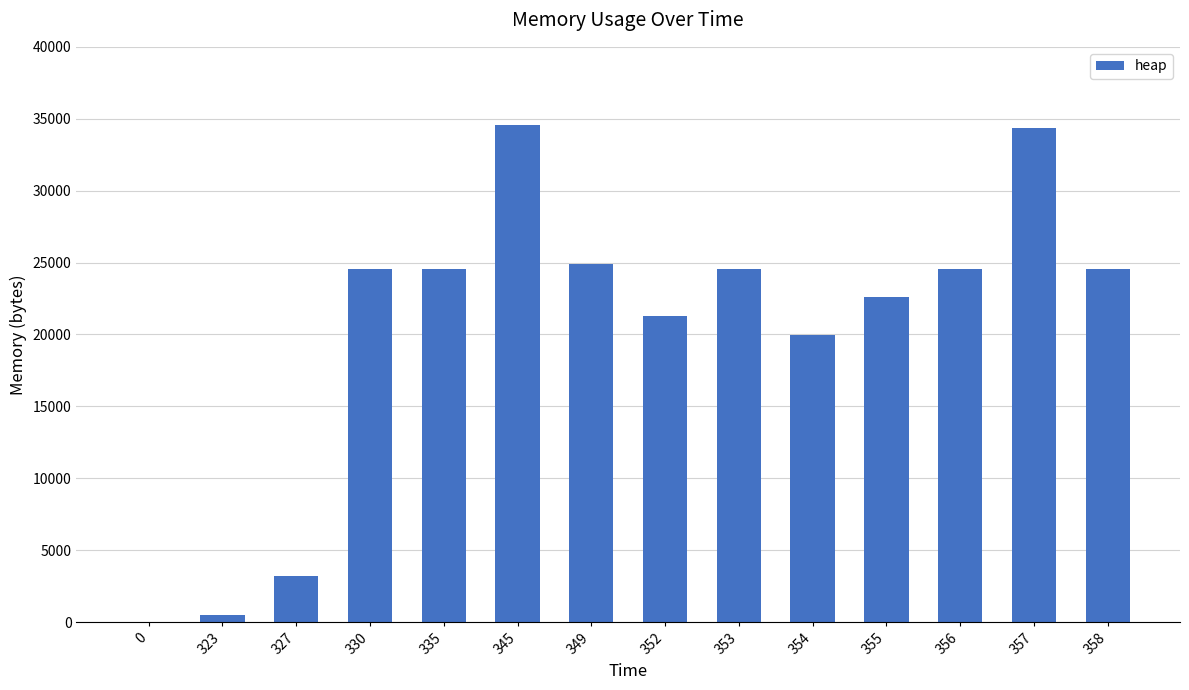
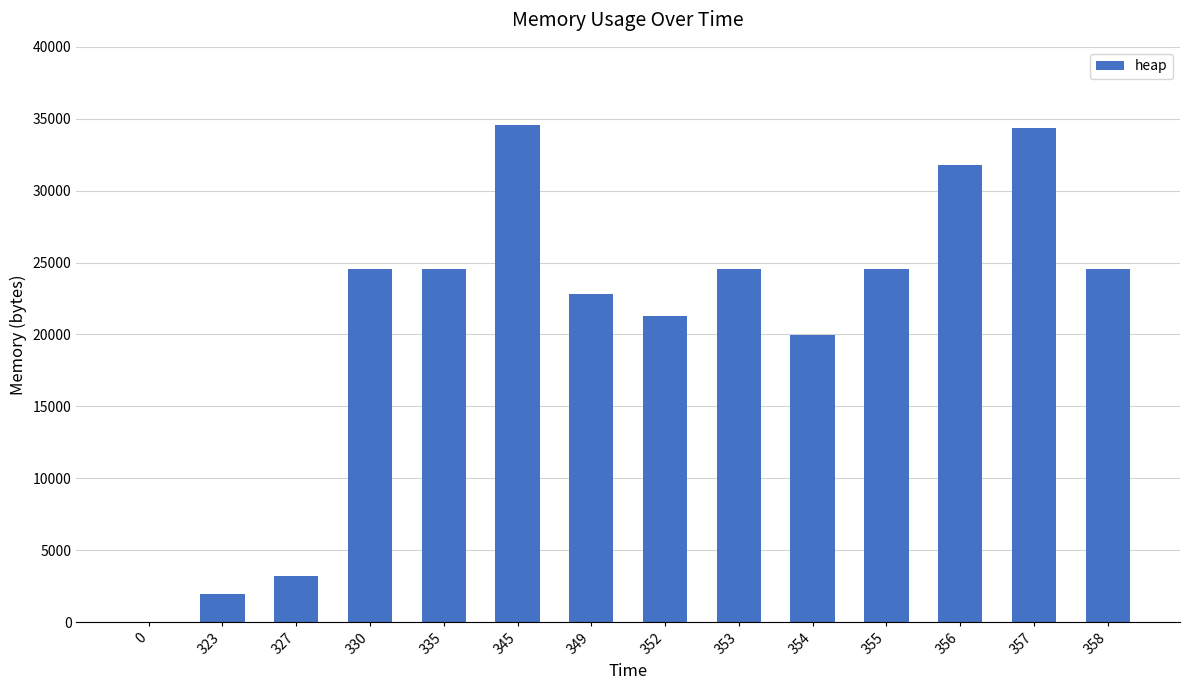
  {
    "0": 0,
-   "323": 500,
+   "323": 2000,
    "327": 3200,
    "330": 24600,
    "335": 24600,
    "345": 34600,
-   "349": 24900,
+   "349": 22800,
    "352": 21300,
    "353": 24600,
    "354": 19900,
-   "355": 22600,
-   "356": 24600,
+   "355": 24600,
+   "356": 31800,
    "357": 34300,
    "358": 24600
  }
